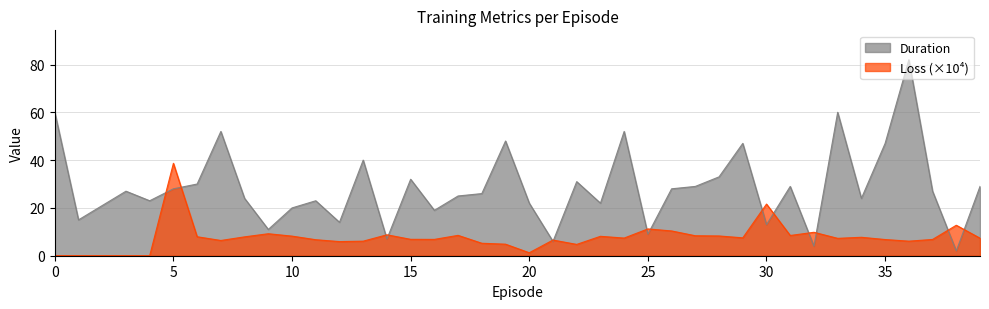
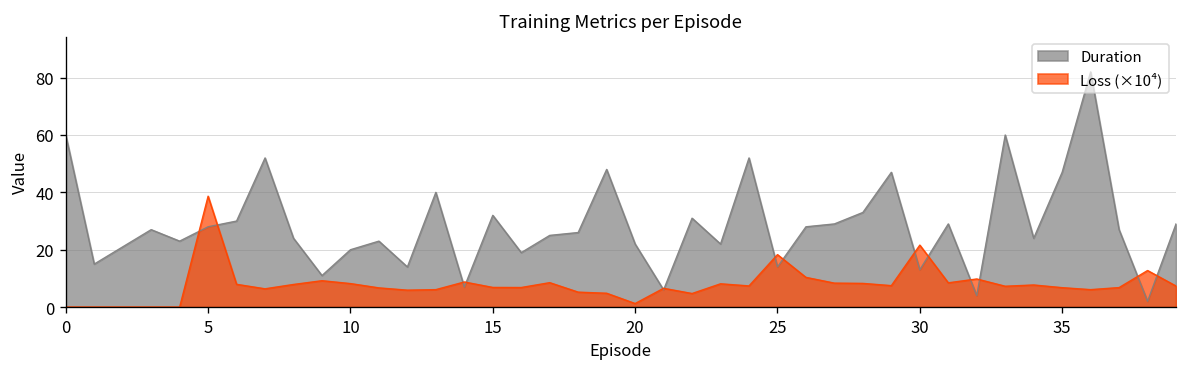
  {
    "Duration": {
      "0": 60,
      "5": 28,
      "10": 20,
      "15": 32,
      "20": 22,
-     "25": 9,
+     "25": 14,
      "30": 13,
      "35": 47
    },
    "Loss (×10⁴)": {
      "0": 0,
      "5": 39,
      "10": 8,
      "15": 7,
      "20": 1,
-     "25": 11,
+     "25": 18,
      "30": 22,
      "35": 7
    }
  }
